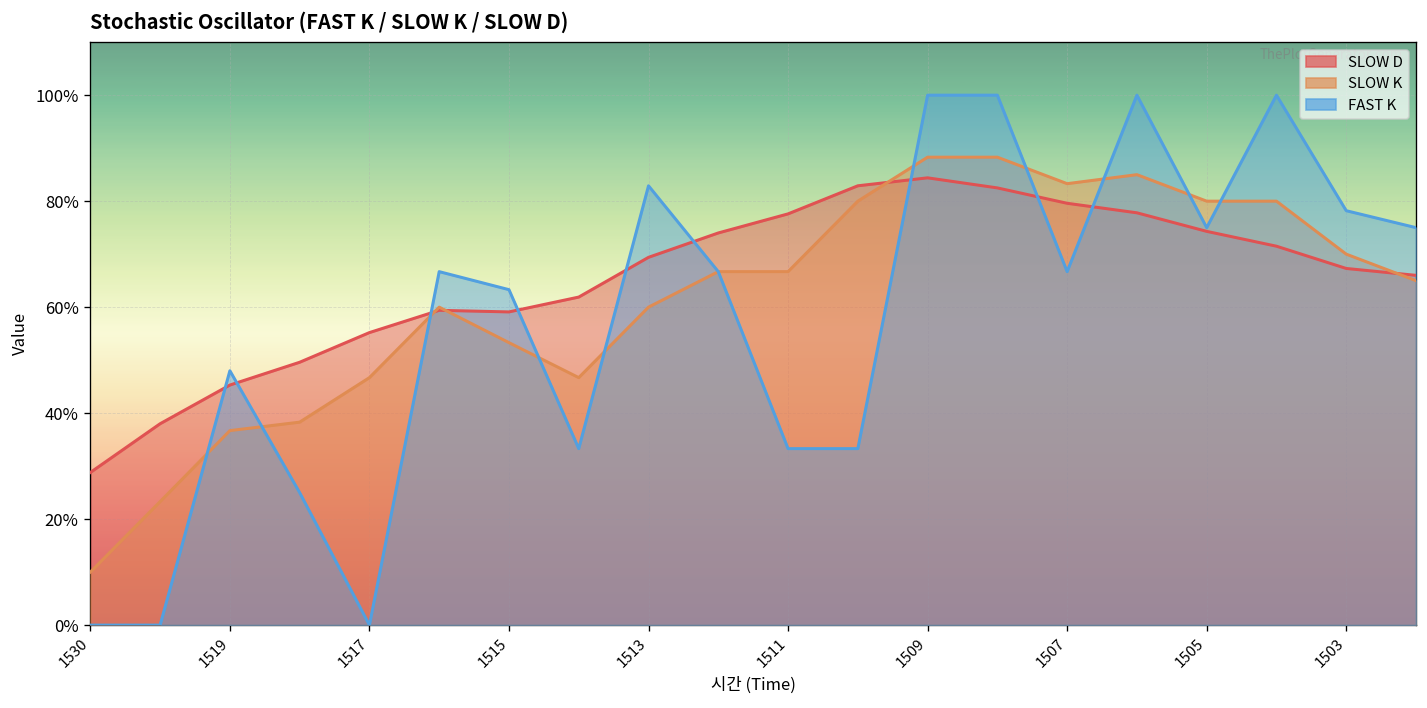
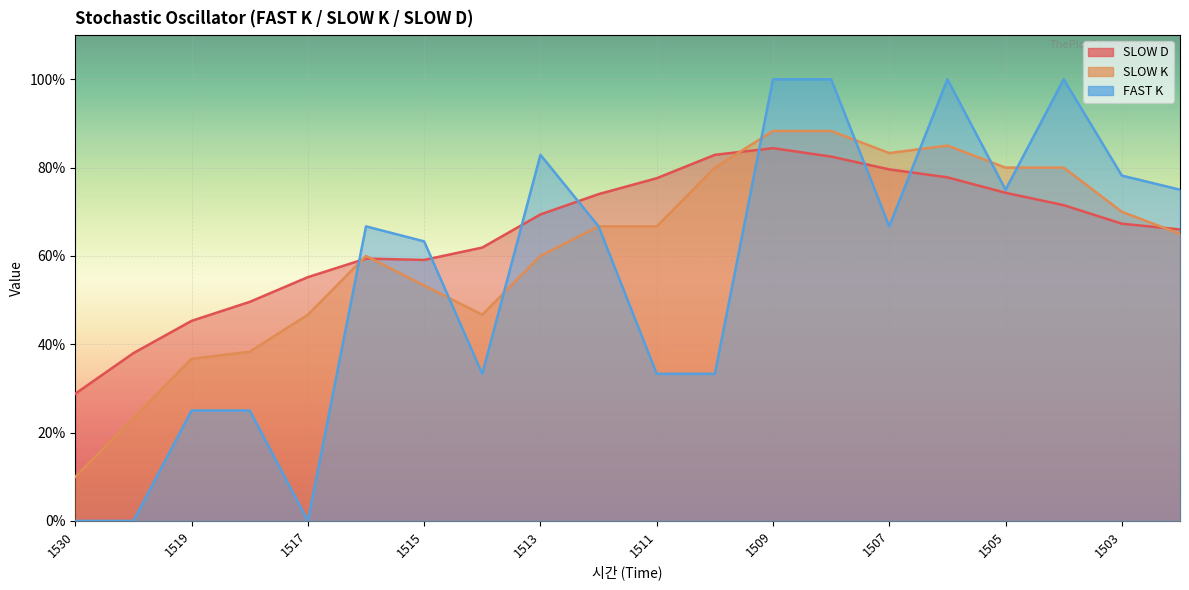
  {
    "FAST K": {
      "1530": "0%",
-     "1519": "48%",
+     "1519": "25%",
      "1517": "0%",
      "1515": "63%",
      "1513": "83%",
      "1511": "33%",
      "1509": "100%",
      "1507": "67%",
      "1505": "75%",
      "1503": "78%"
    }
  }
